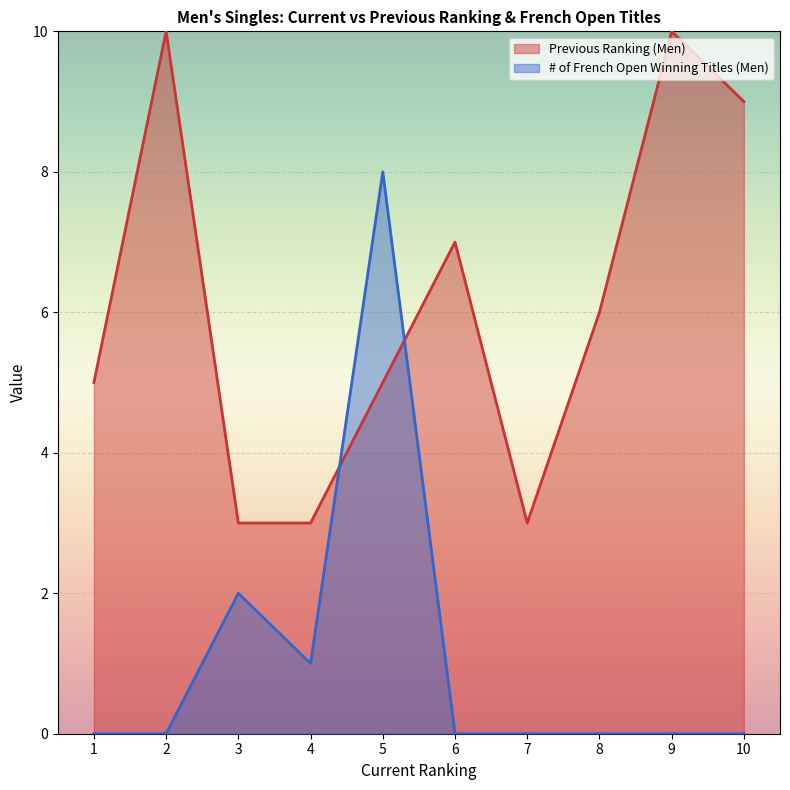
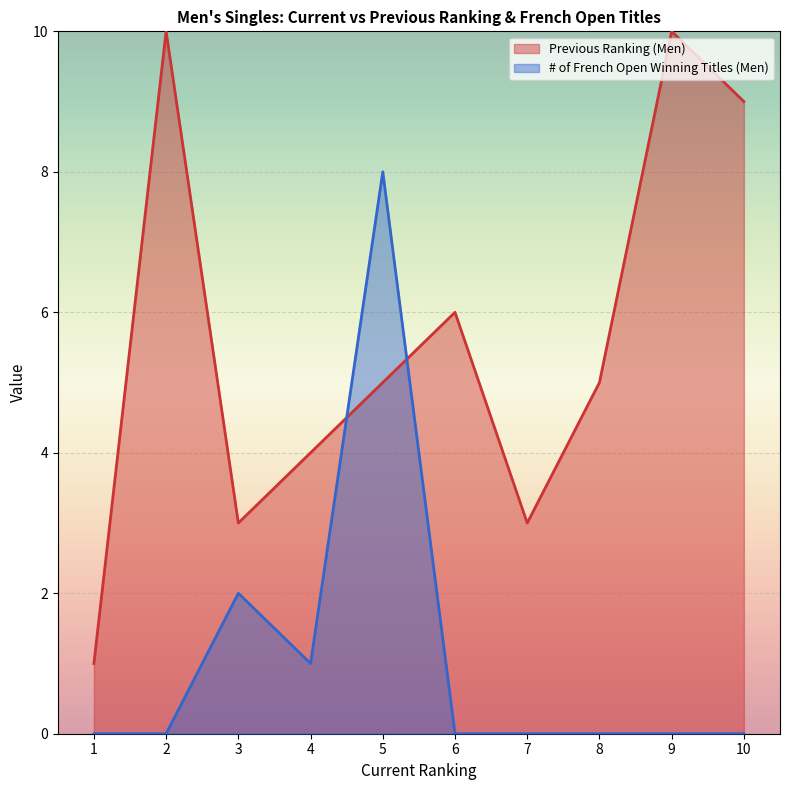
  {
    "Previous Ranking (Men)": {
-     "1": 5,
+     "1": 1,
      "2": 10,
      "3": 3,
-     "4": 3,
+     "4": 4,
      "5": 5,
-     "6": 7,
+     "6": 6,
      "7": 3,
-     "8": 6,
+     "8": 5,
      "9": 10,
      "10": 9
    },
    "# of French Open Winning Titles (Men)": {
      "1": 0,
      "2": 0,
      "3": 2,
      "4": 1,
      "5": 8,
      "6": 0,
      "7": 0,
      "8": 0,
      "9": 0,
      "10": 0
    }
  }
